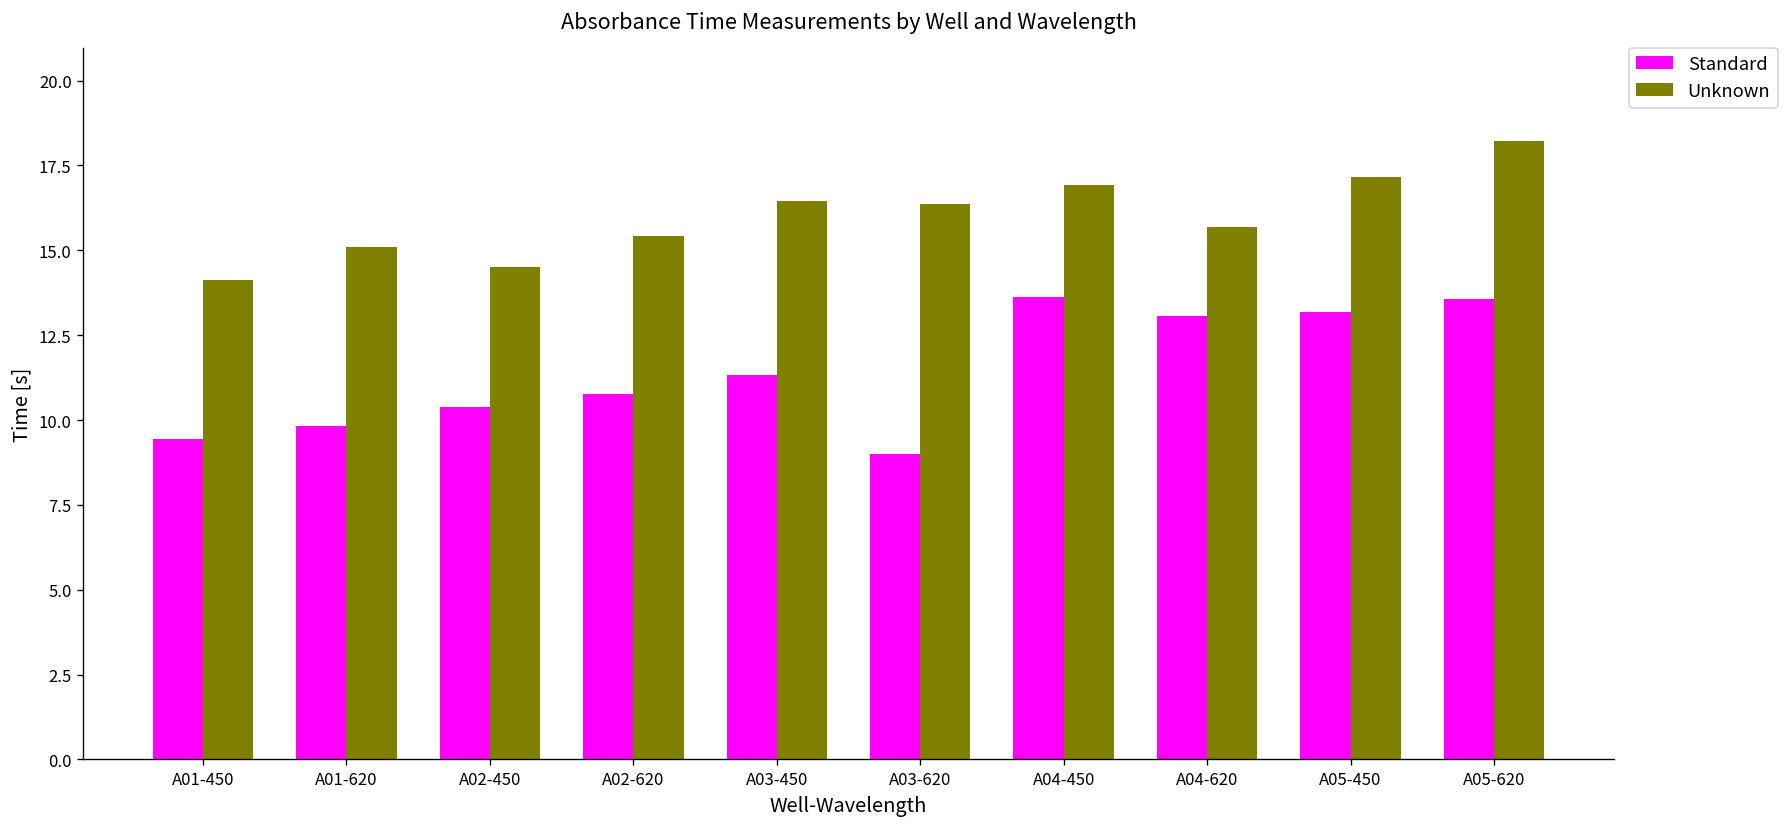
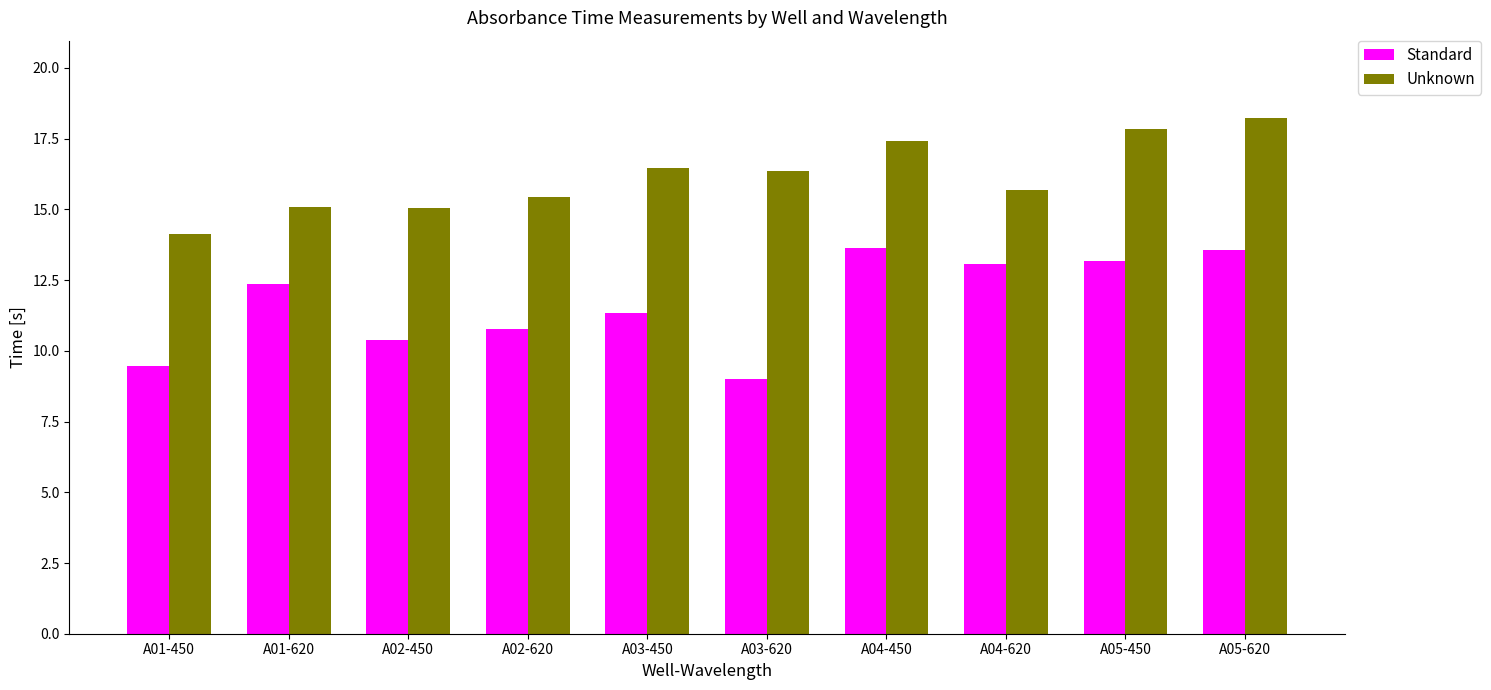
  {
    "Standard": {
      "A01-450": 9.5,
-     "A01-620": 9.8,
+     "A01-620": 12.4,
      "A02-450": 10.4,
      "A02-620": 10.8,
      "A03-450": 11.3,
      "A03-620": 9.0,
      "A04-450": 13.6,
      "A04-620": 13.1,
      "A05-450": 13.2,
      "A05-620": 13.6
    },
    "Unknown": {
      "A01-450": 14.1,
      "A01-620": 15.1,
-     "A02-450": 14.5,
+     "A02-450": 15.1,
      "A02-620": 15.4,
      "A03-450": 16.5,
      "A03-620": 16.4,
-     "A04-450": 16.9,
+     "A04-450": 17.4,
      "A04-620": 15.7,
-     "A05-450": 17.2,
+     "A05-450": 17.9,
      "A05-620": 18.2
    }
  }
